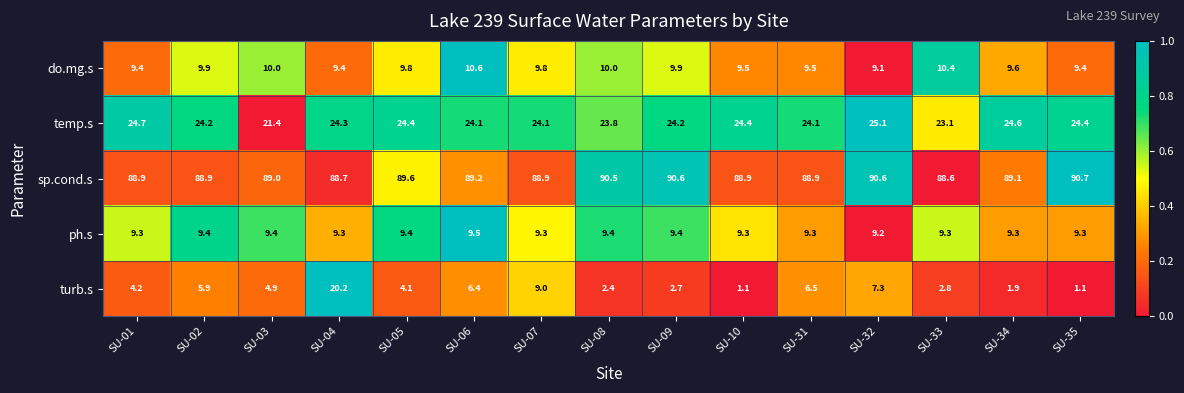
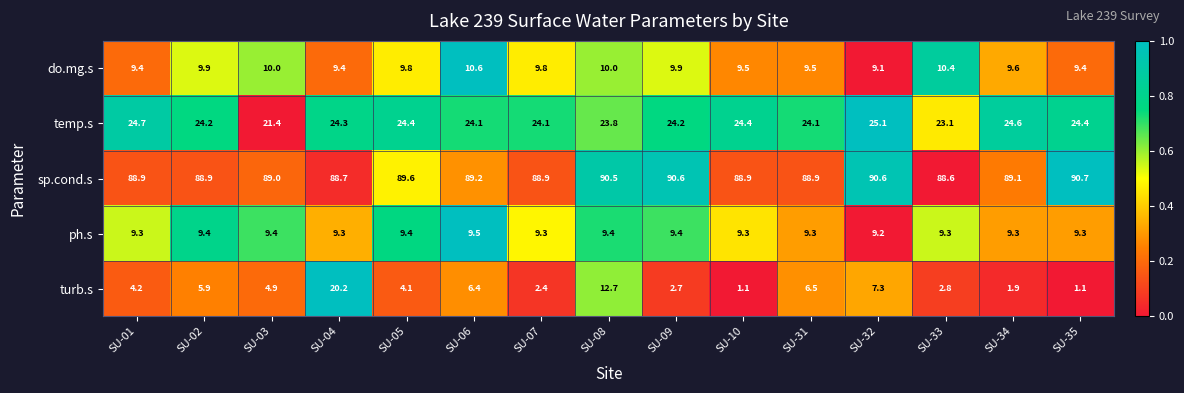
  {
    "do.mg.s": {
      "SU-01": 9.4,
      "SU-02": 9.9,
      "SU-03": 10.0,
      "SU-04": 9.4,
      "SU-05": 9.8,
      "SU-06": 10.6,
      "SU-07": 9.8,
      "SU-08": 10.0,
      "SU-09": 9.9,
      "SU-10": 9.5,
      "SU-31": 9.5,
      "SU-32": 9.1,
      "SU-33": 10.4,
      "SU-34": 9.6,
      "SU-35": 9.4
    },
    "temp.s": {
      "SU-01": 24.7,
      "SU-02": 24.2,
      "SU-03": 21.4,
      "SU-04": 24.3,
      "SU-05": 24.4,
      "SU-06": 24.1,
      "SU-07": 24.1,
      "SU-08": 23.8,
      "SU-09": 24.2,
      "SU-10": 24.4,
      "SU-31": 24.1,
      "SU-32": 25.1,
      "SU-33": 23.1,
      "SU-34": 24.6,
      "SU-35": 24.4
    },
    "sp.cond.s": {
      "SU-01": 88.9,
      "SU-02": 88.9,
      "SU-03": 89.0,
      "SU-04": 88.7,
      "SU-05": 89.6,
      "SU-06": 89.2,
      "SU-07": 88.9,
      "SU-08": 90.5,
      "SU-09": 90.6,
      "SU-10": 88.9,
      "SU-31": 88.9,
      "SU-32": 90.6,
      "SU-33": 88.6,
      "SU-34": 89.1,
      "SU-35": 90.7
    },
    "ph.s": {
      "SU-01": 9.3,
      "SU-02": 9.4,
      "SU-03": 9.4,
      "SU-04": 9.3,
      "SU-05": 9.4,
      "SU-06": 9.5,
      "SU-07": 9.3,
      "SU-08": 9.4,
      "SU-09": 9.4,
      "SU-10": 9.3,
      "SU-31": 9.3,
      "SU-32": 9.2,
      "SU-33": 9.3,
      "SU-34": 9.3,
      "SU-35": 9.3
    },
    "turb.s": {
      "SU-01": 4.2,
      "SU-02": 5.9,
      "SU-03": 4.9,
      "SU-04": 20.2,
      "SU-05": 4.1,
      "SU-06": 6.4,
-     "SU-07": 9.0,
-     "SU-08": 2.4,
+     "SU-07": 2.4,
+     "SU-08": 12.7,
      "SU-09": 2.7,
      "SU-10": 1.1,
      "SU-31": 6.5,
      "SU-32": 7.3,
      "SU-33": 2.8,
      "SU-34": 1.9,
      "SU-35": 1.1
    }
  }
